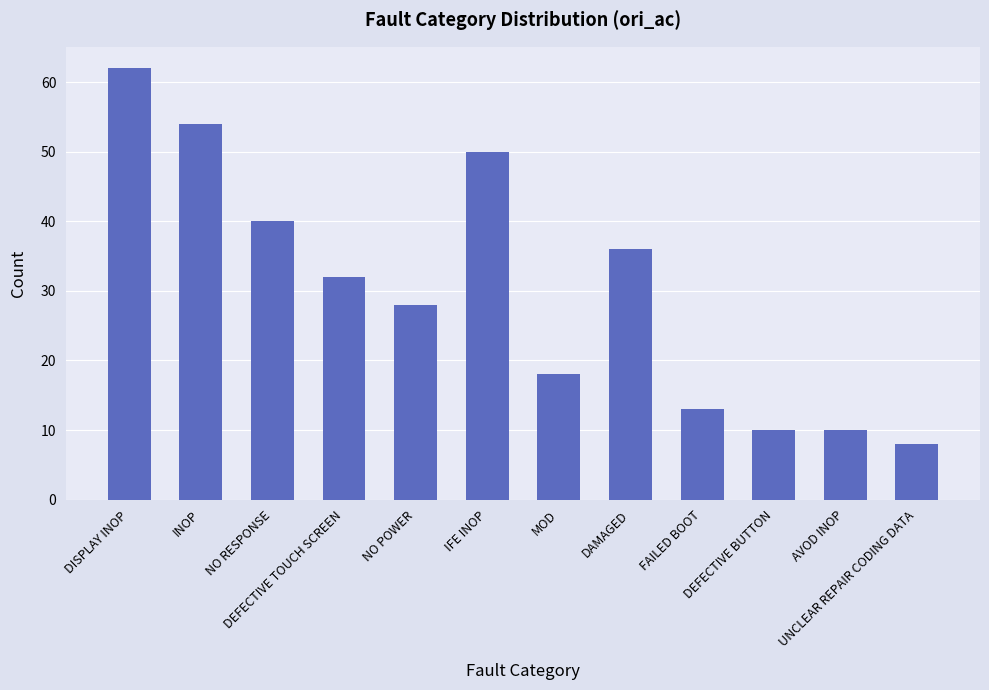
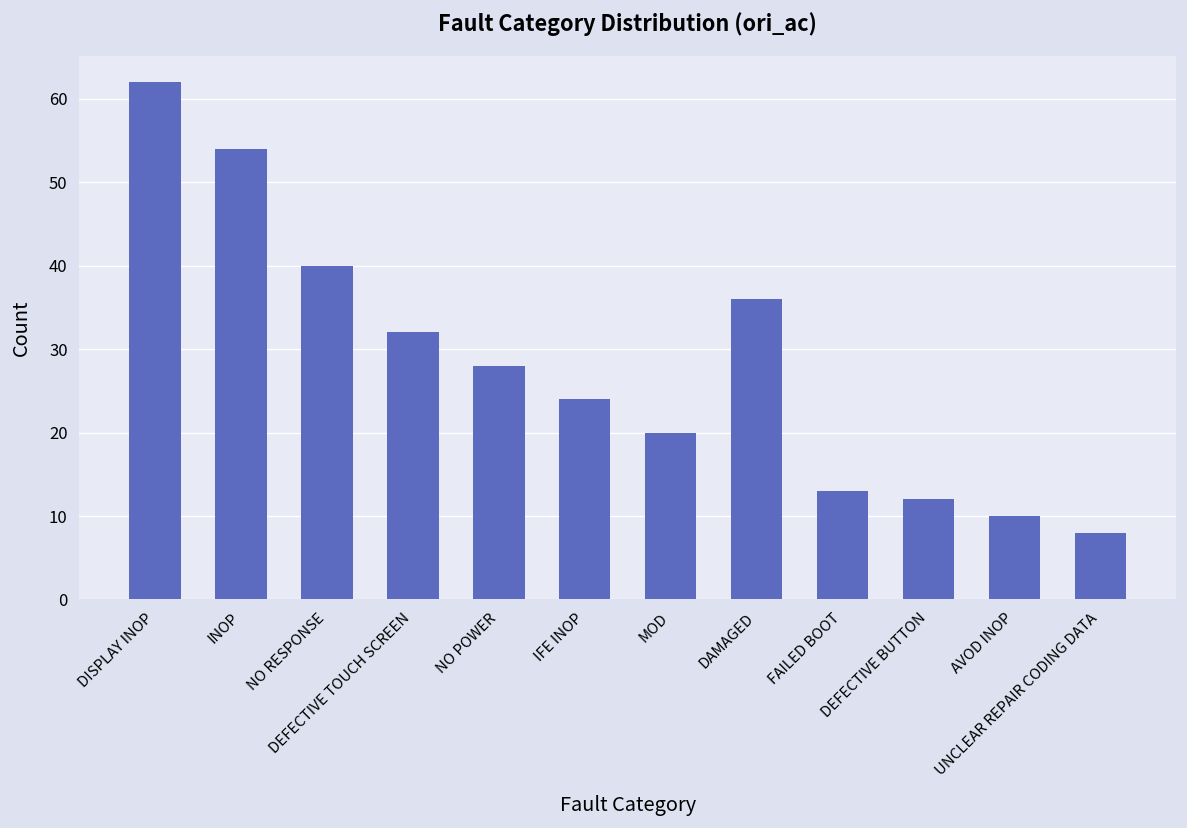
  {
    "DISPLAY INOP": 62,
    "INOP": 54,
    "NO RESPONSE": 40,
    "DEFECTIVE TOUCH SCREEN": 32,
    "NO POWER": 28,
-   "IFE INOP": 50,
-   "MOD": 18,
+   "IFE INOP": 24,
+   "MOD": 20,
    "DAMAGED": 36,
    "FAILED BOOT": 13,
-   "DEFECTIVE BUTTON": 10,
+   "DEFECTIVE BUTTON": 12,
    "AVOD INOP": 10,
    "UNCLEAR REPAIR CODING DATA": 8
  }
